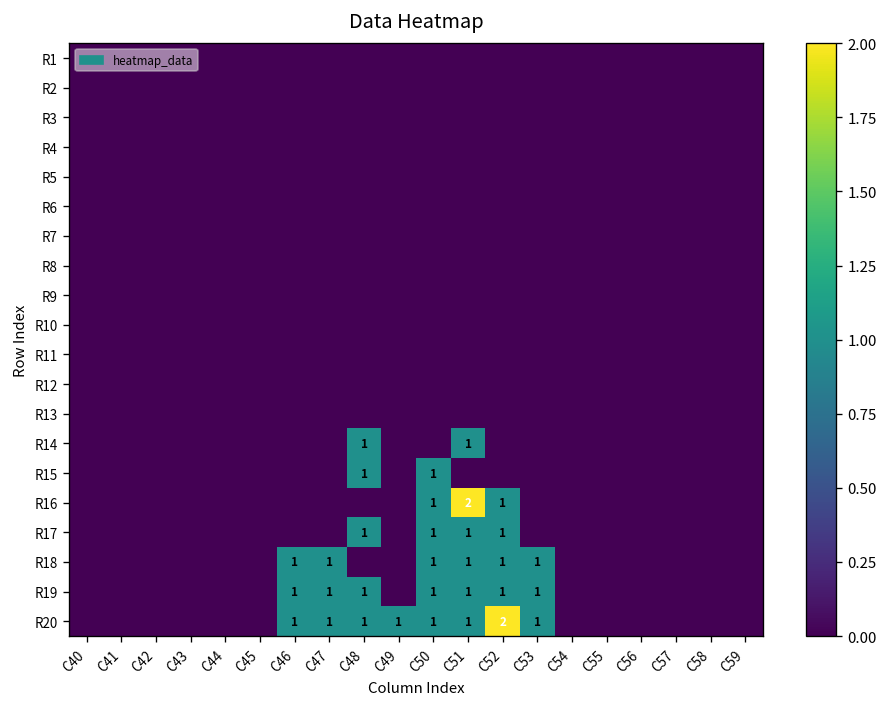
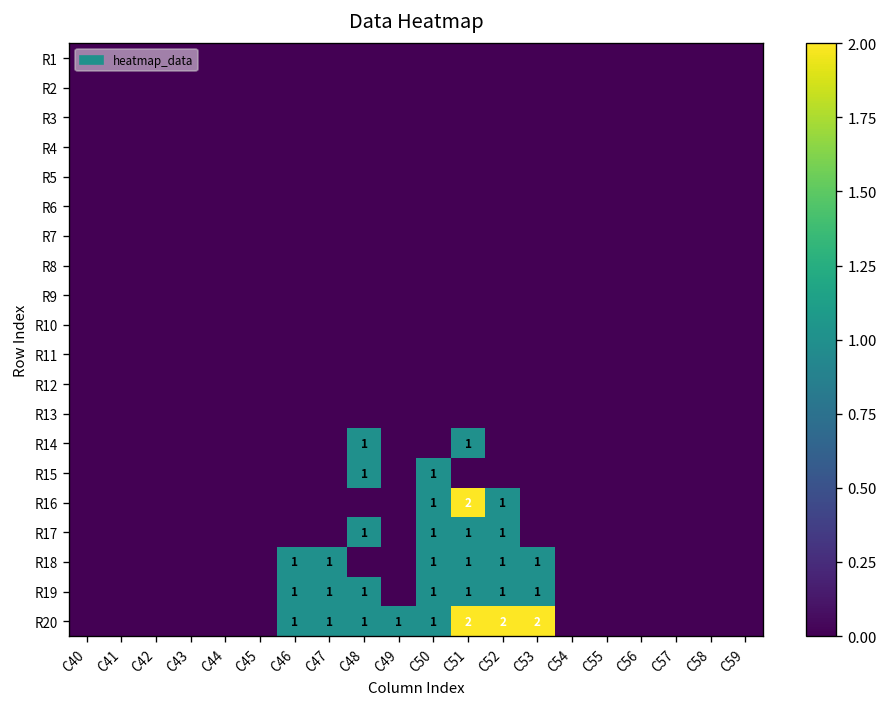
  {
    "R14": {
      "C48": 1,
      "C51": 1
    },
    "R15": {
      "C48": 1,
      "C50": 1
    },
    "R16": {
      "C50": 1,
      "C51": 2,
      "C52": 1
    },
    "R17": {
      "C48": 1,
      "C50": 1,
      "C51": 1,
      "C52": 1
    },
    "R18": {
      "C46": 1,
      "C47": 1,
      "C50": 1,
      "C51": 1,
      "C52": 1,
      "C53": 1
    },
    "R19": {
      "C46": 1,
      "C47": 1,
      "C48": 1,
      "C50": 1,
      "C51": 1,
      "C52": 1,
      "C53": 1
    },
    "R20": {
      "C46": 1,
      "C47": 1,
      "C48": 1,
      "C49": 1,
      "C50": 1,
-     "C51": 1,
+     "C51": 2,
      "C52": 2,
-     "C53": 1
+     "C53": 2
    }
  }
